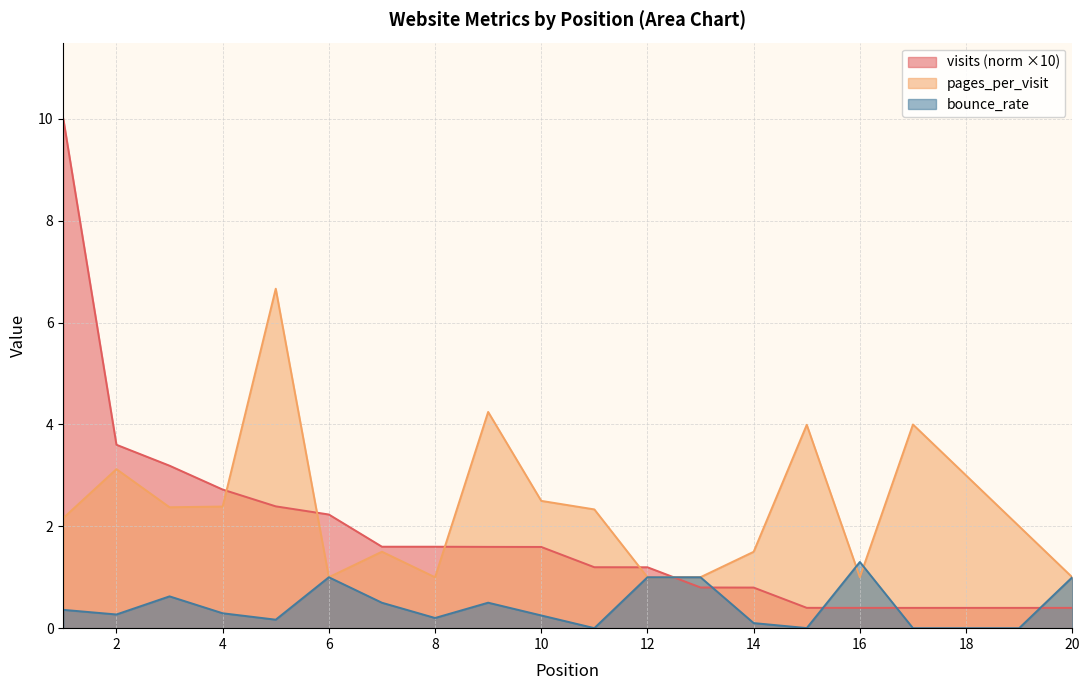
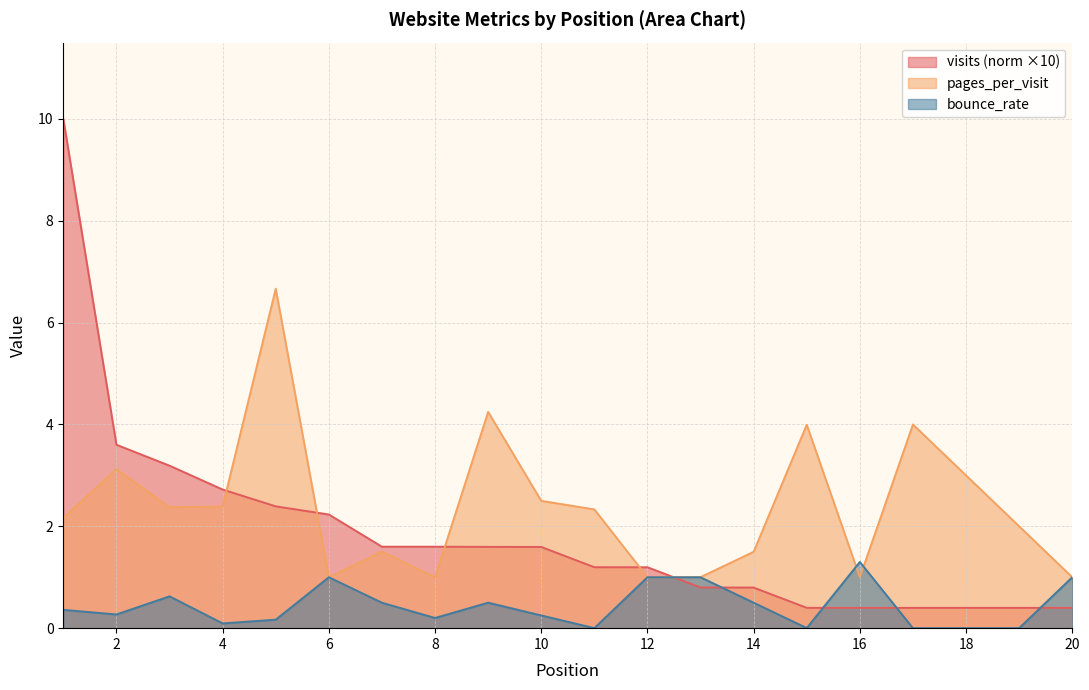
  {
    "bounce_rate": {
      "2": 0.3,
-     "4": 0.3,
+     "4": 0.1,
      "8": 0.2,
      "10": 0.3,
-     "14": 0.1,
+     "14": 0.5,
      "16": 1.3,
      "18": 0.0
    }
  }
